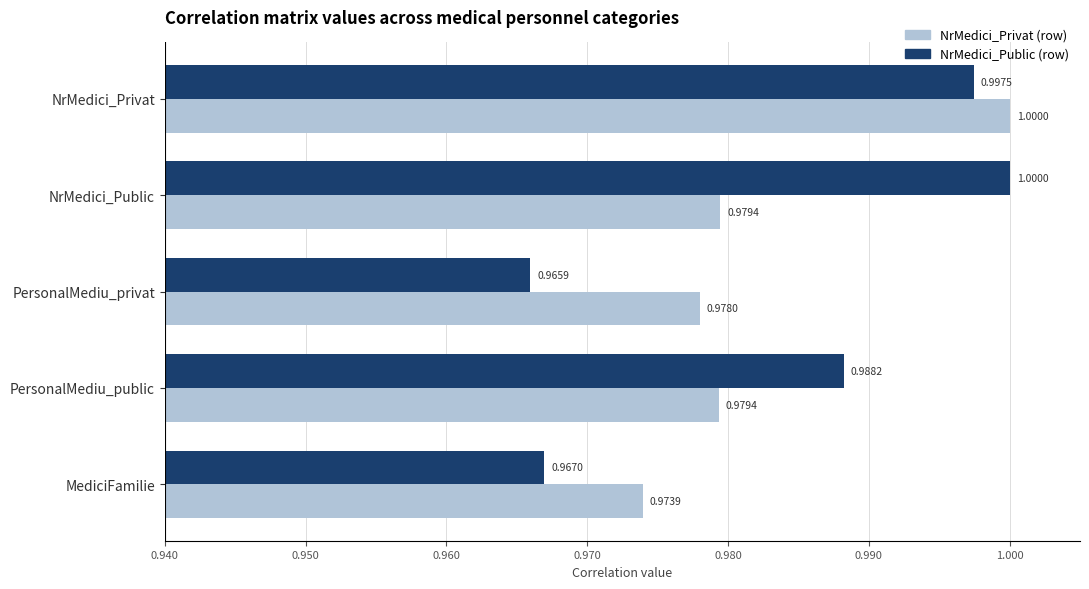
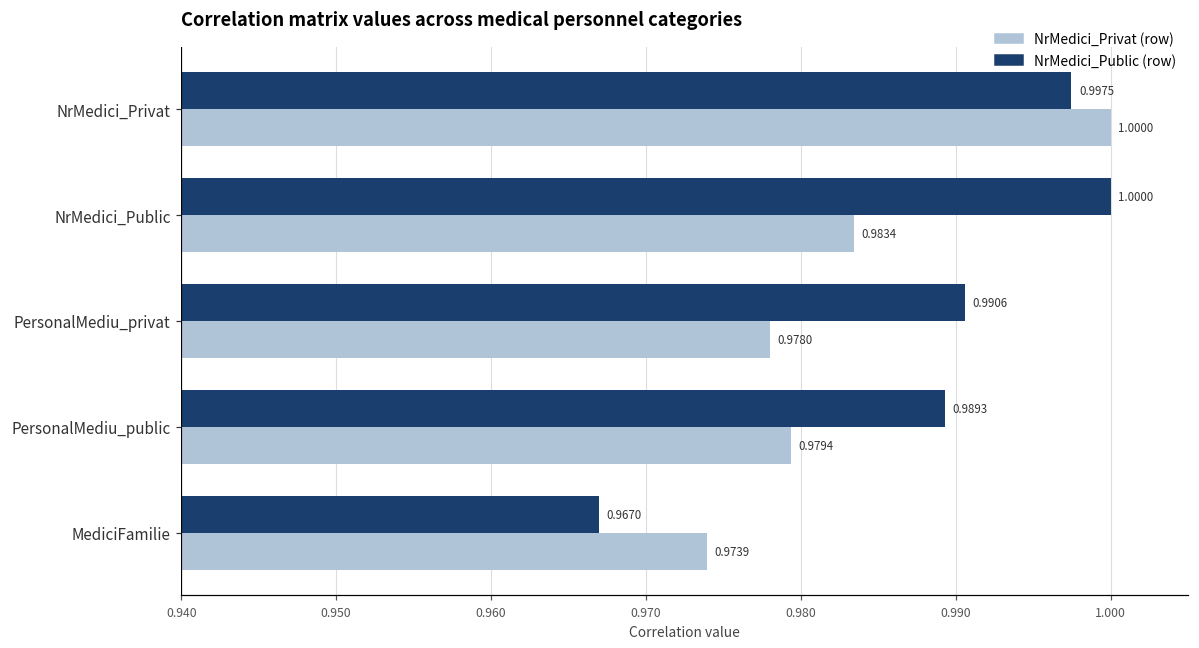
  {
    "NrMedici_Privat (row)": {
      "NrMedici_Privat": 1.0000,
-     "NrMedici_Public": 0.9794,
+     "NrMedici_Public": 0.9834,
      "PersonalMediu_privat": 0.9780,
      "PersonalMediu_public": 0.9794,
      "MediciFamilie": 0.9739
    },
    "NrMedici_Public (row)": {
      "NrMedici_Privat": 0.9975,
      "NrMedici_Public": 1.0000,
-     "PersonalMediu_privat": 0.9659,
-     "PersonalMediu_public": 0.9882,
+     "PersonalMediu_privat": 0.9906,
+     "PersonalMediu_public": 0.9893,
      "MediciFamilie": 0.9670
    }
  }
